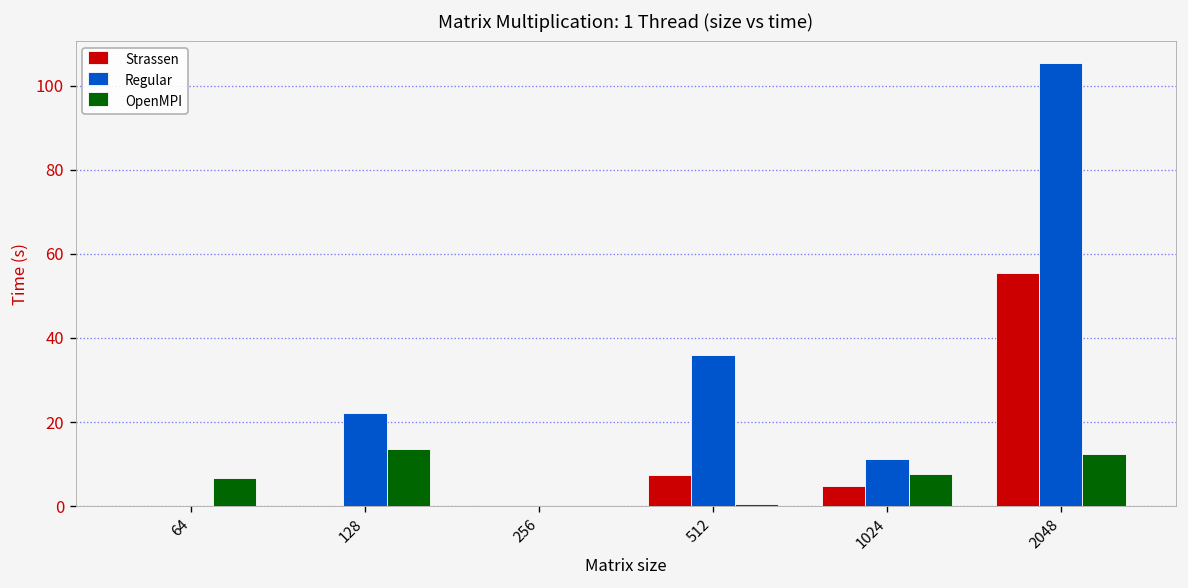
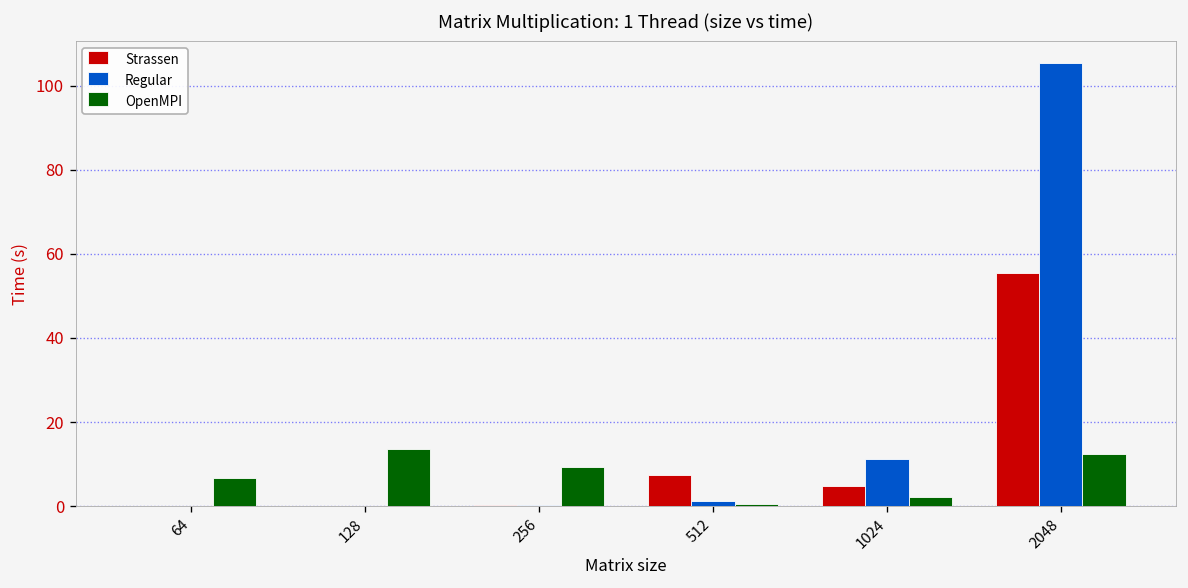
  {
    "Strassen": {
      "512": 7,
      "1024": 5,
      "2048": 55
    },
    "Regular": {
-     "128": 22,
-     "512": 36,
+     "128": 0,
+     "512": 1,
      "1024": 11,
      "2048": 105
    },
    "OpenMPI": {
      "64": 7,
      "128": 14,
-     "256": 0,
-     "1024": 8,
+     "256": 9,
+     "1024": 2,
      "2048": 12
    }
  }
